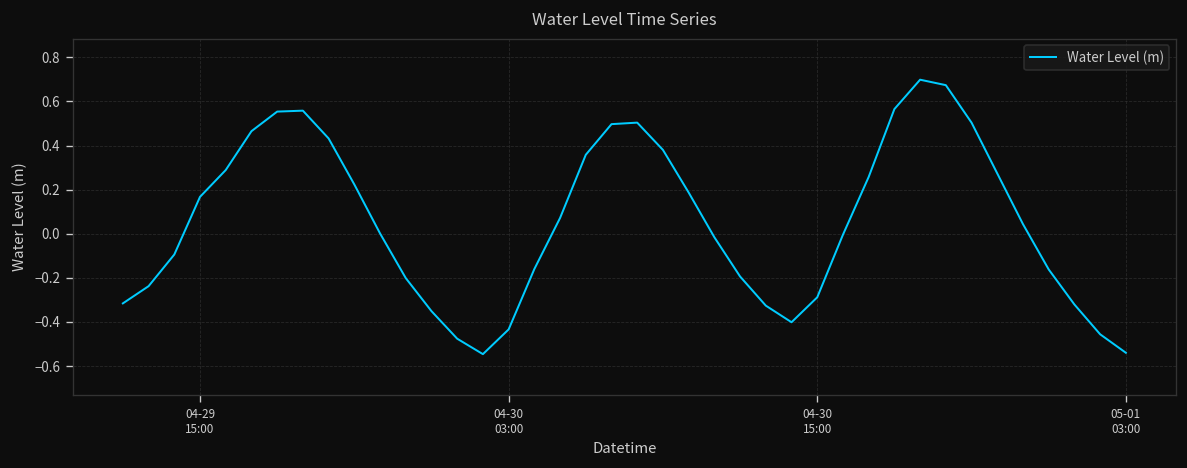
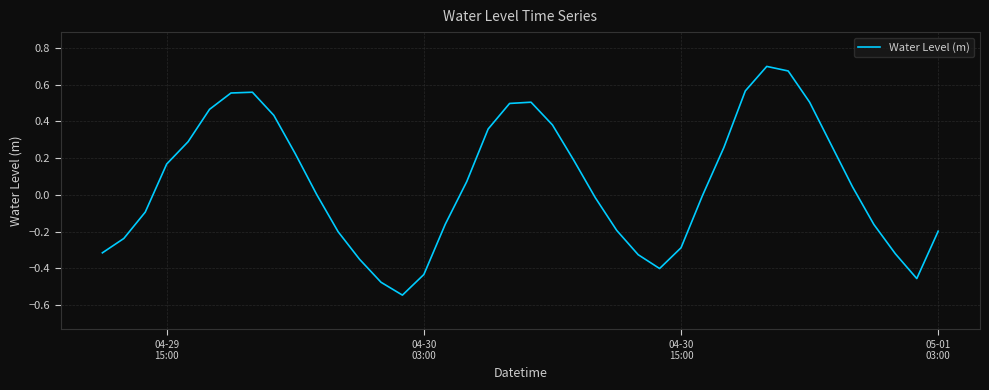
  {
    "04-29 15:00": 0.17,
    "04-30 03:00": -0.43,
    "04-30 15:00": -0.29,
-   "05-01 03:00": -0.54
+   "05-01 03:00": -0.20
  }
